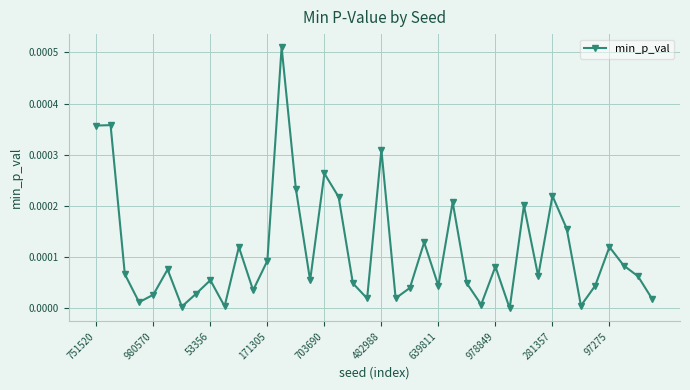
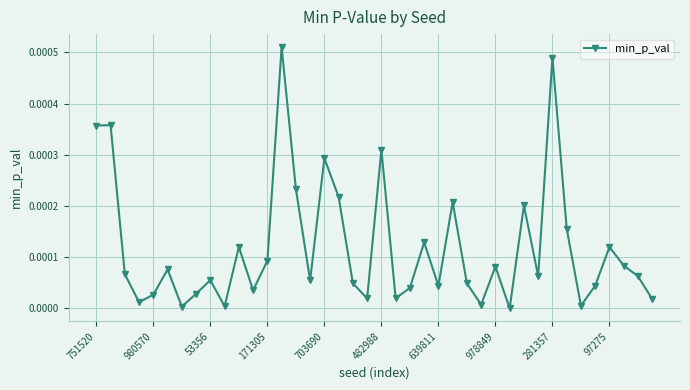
  {
    "751520": 0.00036,
    "980570": 0.00003,
    "53356": 0.00006,
    "171305": 0.00009,
-   "703690": 0.00026,
+   "703690": 0.00029,
    "482988": 0.00031,
    "639811": 0.00004,
    "978849": 0.00008,
-   "281357": 0.00022,
+   "281357": 0.00049,
    "97275": 0.00012
  }
